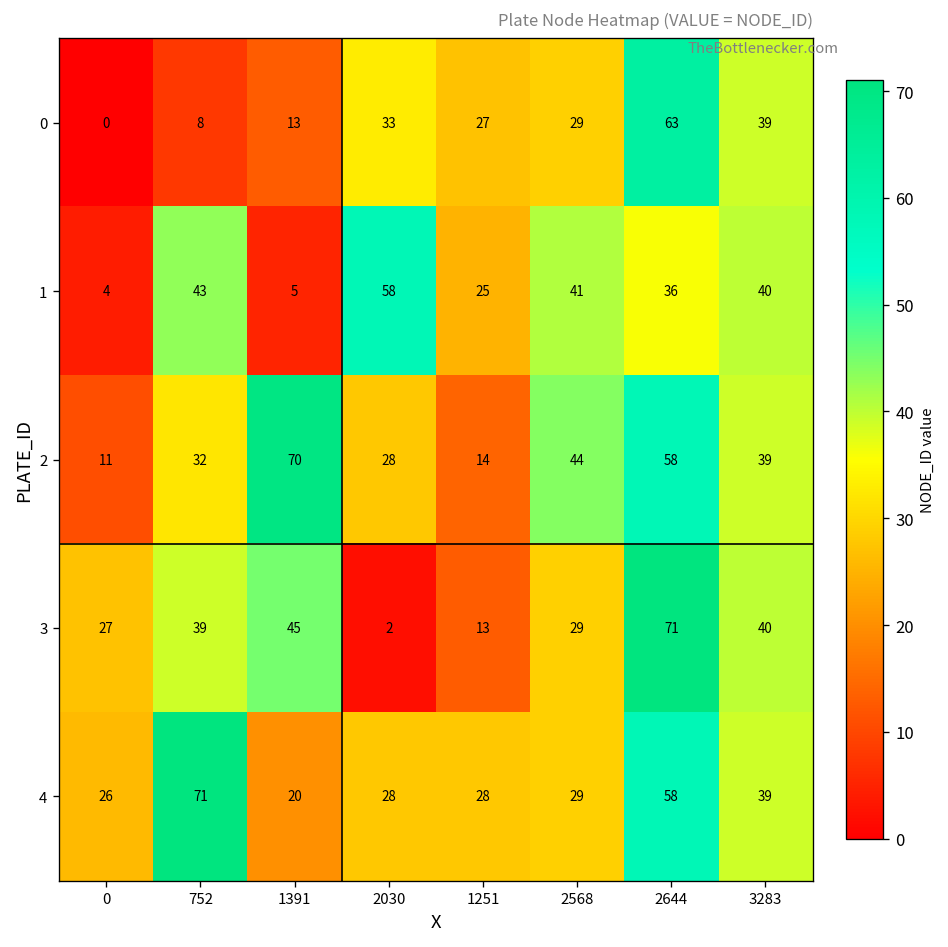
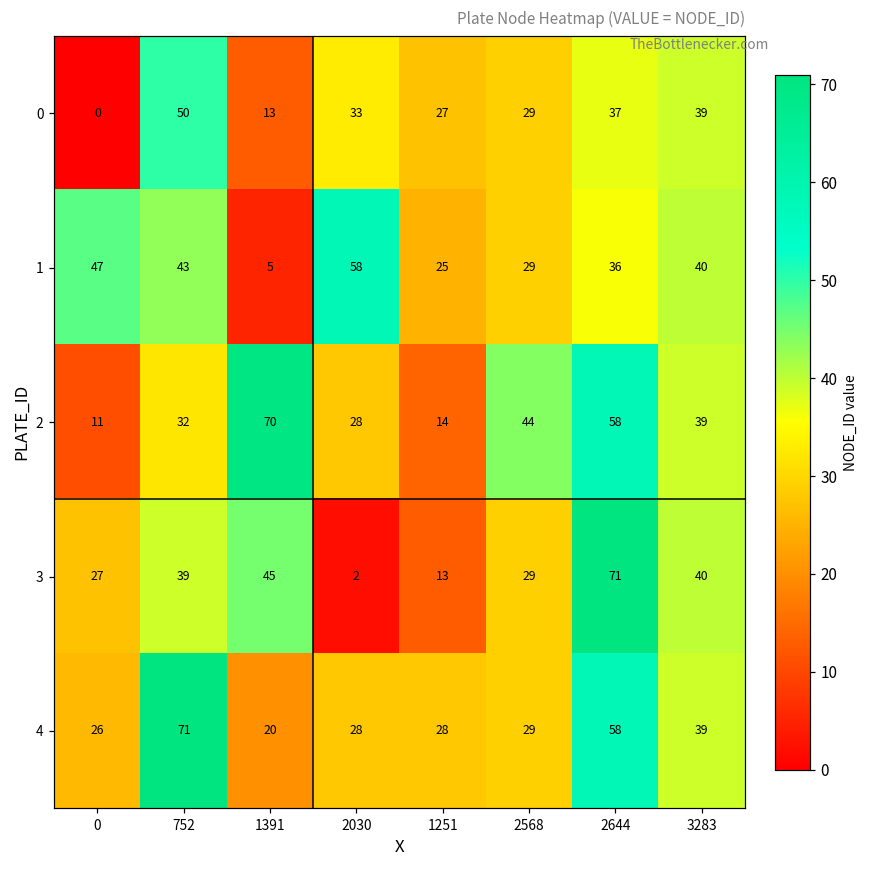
  {
    "0": {
      "0": 0,
-     "752": 8,
+     "752": 50,
      "1391": 13,
      "2030": 33,
      "1251": 27,
      "2568": 29,
-     "2644": 63,
+     "2644": 37,
      "3283": 39
    },
    "1": {
-     "0": 4,
+     "0": 47,
      "752": 43,
      "1391": 5,
      "2030": 58,
      "1251": 25,
-     "2568": 41,
+     "2568": 29,
      "2644": 36,
      "3283": 40
    },
    "2": {
      "0": 11,
      "752": 32,
      "1391": 70,
      "2030": 28,
      "1251": 14,
      "2568": 44,
      "2644": 58,
      "3283": 39
    },
    "3": {
      "0": 27,
      "752": 39,
      "1391": 45,
      "2030": 2,
      "1251": 13,
      "2568": 29,
      "2644": 71,
      "3283": 40
    },
    "4": {
      "0": 26,
      "752": 71,
      "1391": 20,
      "2030": 28,
      "1251": 28,
      "2568": 29,
      "2644": 58,
      "3283": 39
    }
  }
